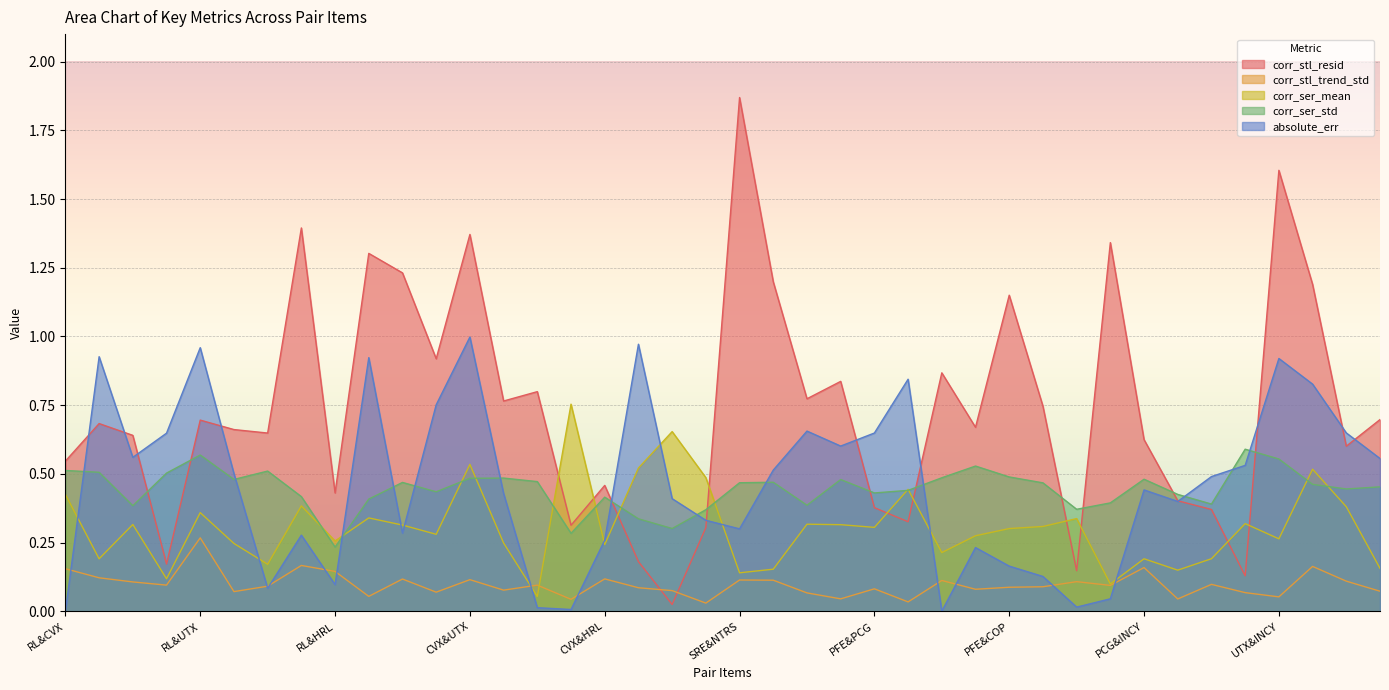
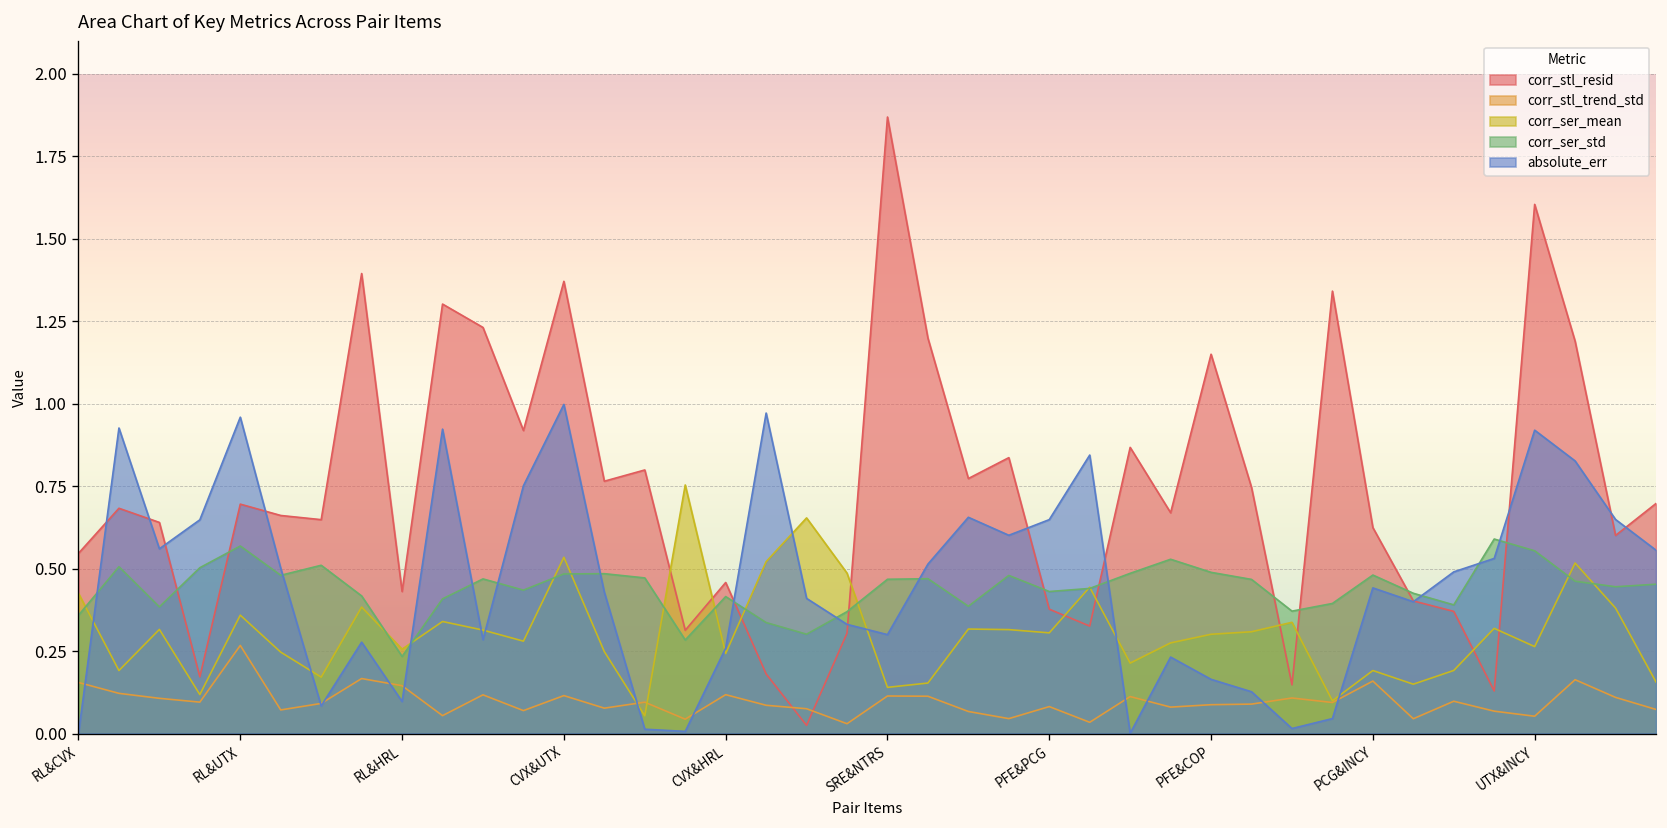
  {
    "corr_stl_resid": {
      "RL&CVX": 0.55,
      "RL&UTX": 0.70,
      "RL&HRL": 0.43,
      "CVX&UTX": 1.37,
      "CVX&HRL": 0.46,
      "SRE&NTRS": 1.87,
      "PFE&PCG": 0.38,
      "PFE&COP": 1.15,
      "PCG&INCY": 0.62,
      "UTX&INCY": 1.60
    },
    "corr_ser_std": {
-     "RL&CVX": 0.51,
+     "RL&CVX": 0.36,
      "RL&UTX": 0.57,
      "RL&HRL": 0.23,
      "CVX&UTX": 0.48,
      "CVX&HRL": 0.42,
      "SRE&NTRS": 0.47,
      "PFE&PCG": 0.43,
      "PFE&COP": 0.49,
      "PCG&INCY": 0.48,
      "UTX&INCY": 0.55
    },
    "absolute_err": {
      "RL&CVX": 0.00,
      "RL&UTX": 0.96,
      "RL&HRL": 0.10,
      "CVX&UTX": 1.00,
      "CVX&HRL": 0.26,
      "SRE&NTRS": 0.30,
      "PFE&PCG": 0.65,
      "PFE&COP": 0.16,
      "PCG&INCY": 0.44,
      "UTX&INCY": 0.92
    }
  }
